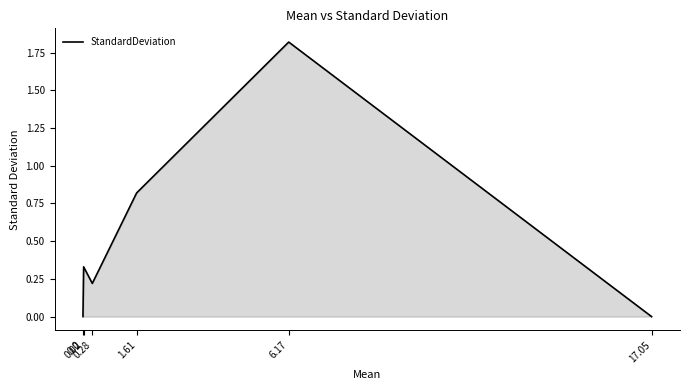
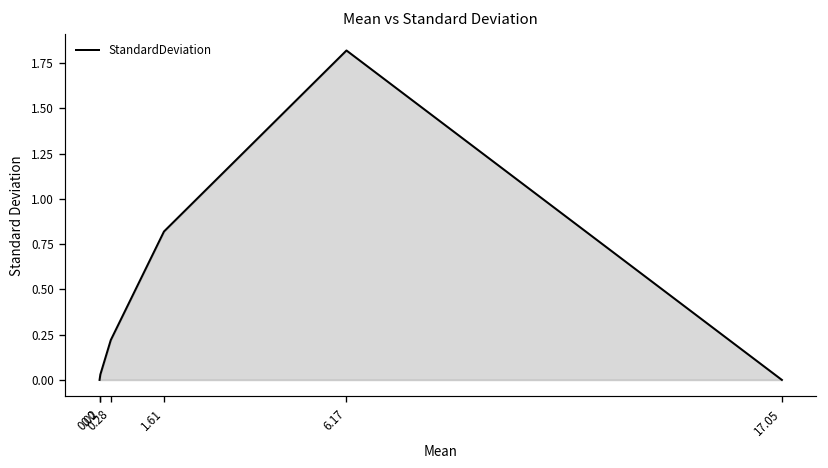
  {
    "0.0": 0.00,
-   "0.02": 0.33,
+   "0.02": 0.03,
    "0.28": 0.22,
    "1.61": 0.82,
    "6.17": 1.82,
    "17.05": 0.00
  }
